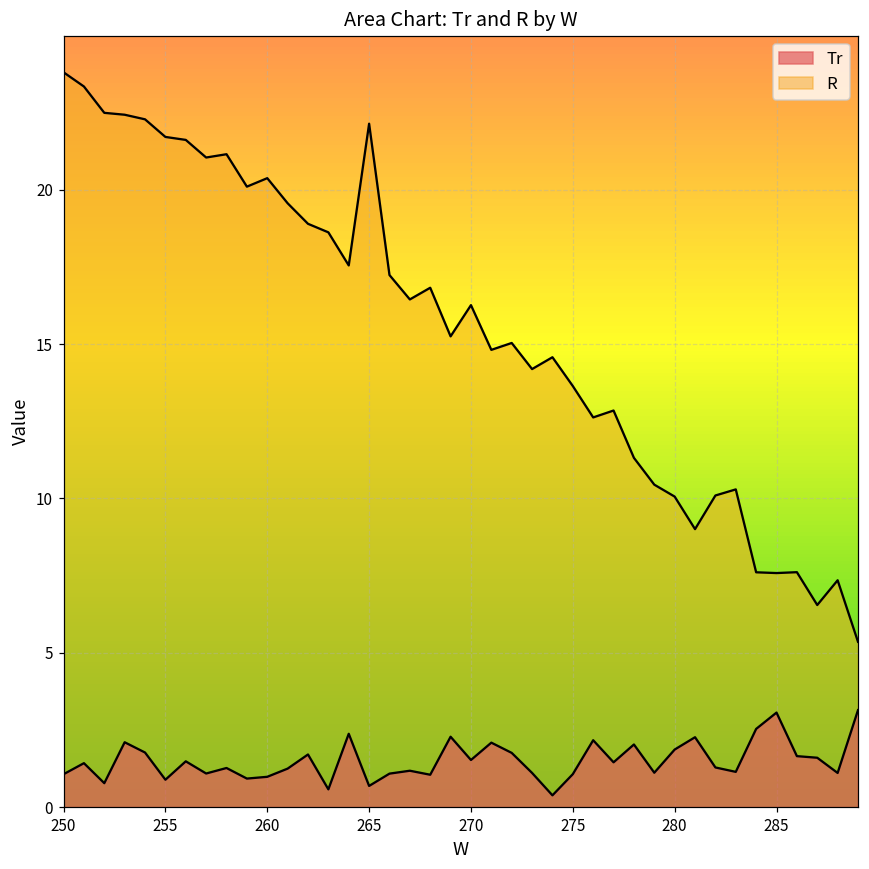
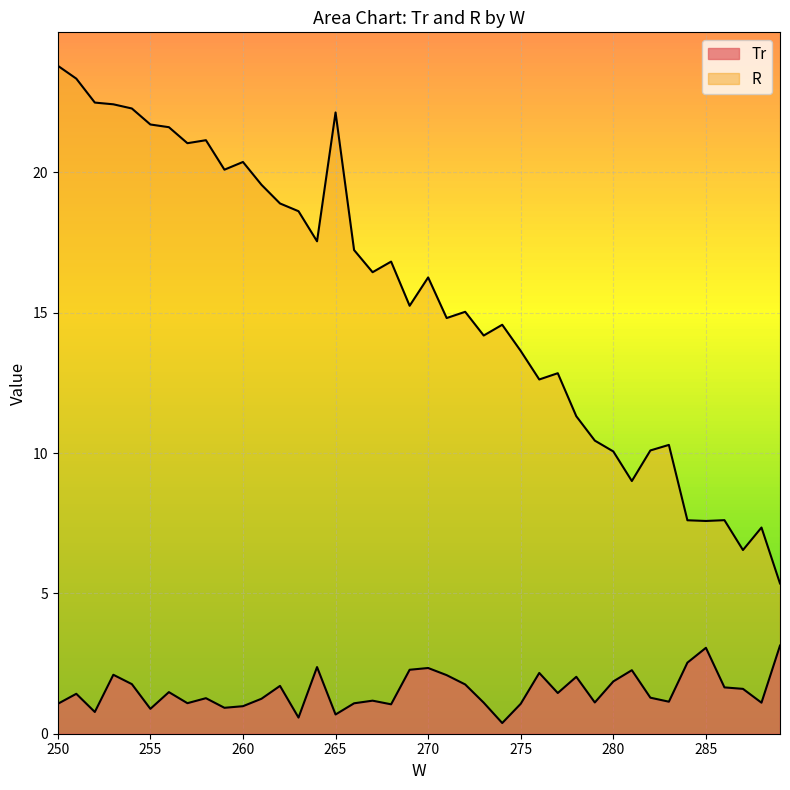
  {
    "Tr": {
      "250": 1.1,
      "255": 0.9,
      "260": 1.0,
      "265": 0.7,
-     "270": 1.5,
+     "270": 2.3,
      "275": 1.1,
      "280": 1.9,
      "285": 3.1
    },
    "R": {
      "250": 23.8,
      "255": 21.7,
      "260": 20.4,
      "265": 22.1,
      "270": 16.3,
      "275": 13.6,
      "280": 10.1,
      "285": 7.6
    }
  }
